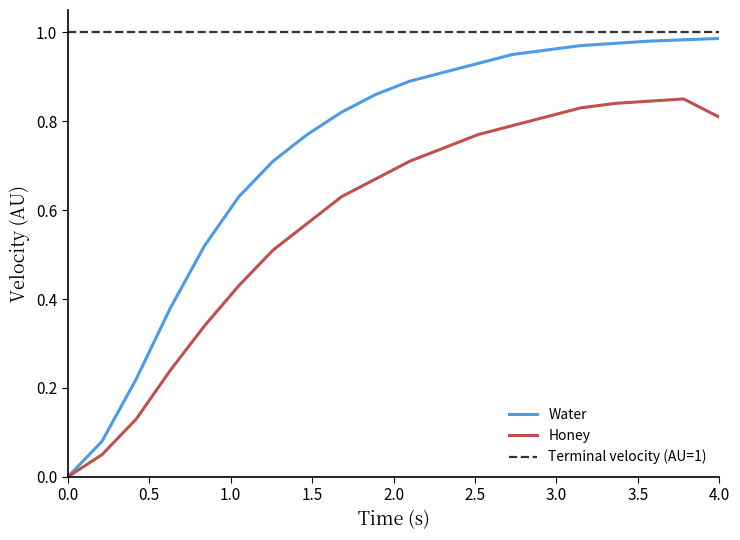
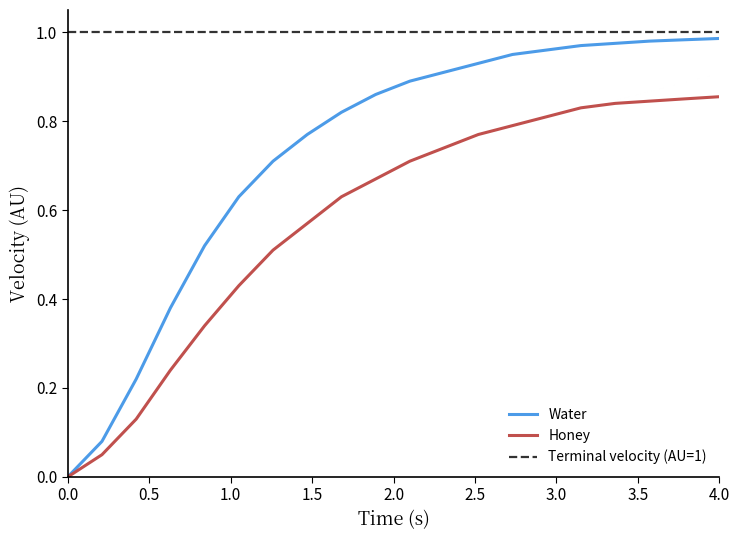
  {
    "Water": {
      "4.0": 0.99
    },
    "Honey": {
-     "4.0": 0.81
+     "4.0": 0.86
    }
  }
